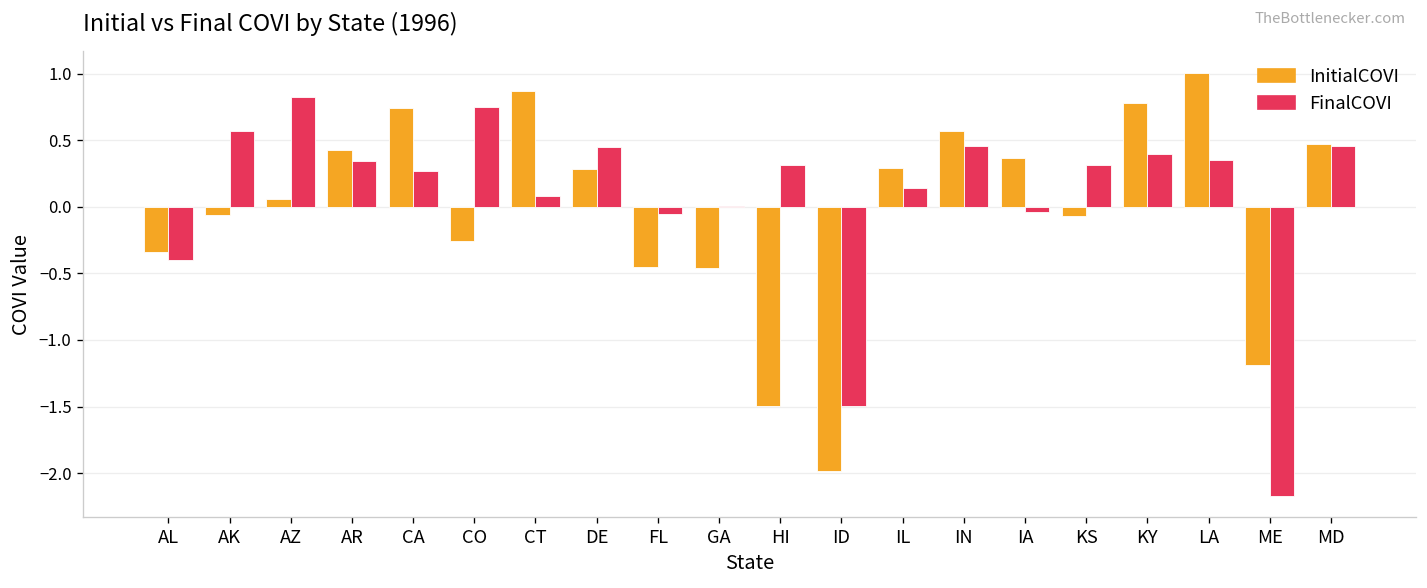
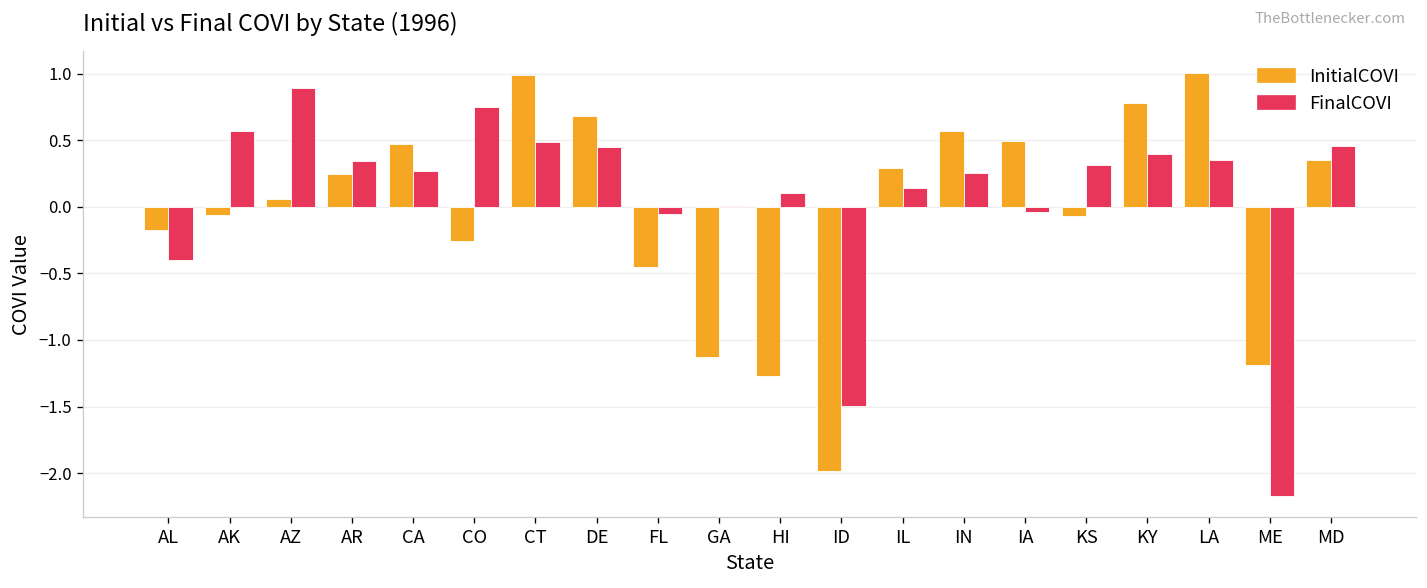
  {
    "InitialCOVI": {
-     "AL": -0.34,
+     "AL": -0.17,
      "AK": -0.06,
      "AZ": 0.06,
-     "AR": 0.42,
-     "CA": 0.74,
+     "AR": 0.24,
+     "CA": 0.47,
      "CO": -0.26,
-     "CT": 0.87,
-     "DE": 0.28,
+     "CT": 0.99,
+     "DE": 0.69,
      "FL": -0.45,
-     "GA": -0.46,
-     "HI": -1.50,
+     "GA": -1.12,
+     "HI": -1.27,
      "ID": -1.99,
      "IL": 0.29,
      "IN": 0.57,
-     "IA": 0.37,
+     "IA": 0.50,
      "KS": -0.07,
      "KY": 0.78,
      "LA": 1.01,
      "ME": -1.19,
-     "MD": 0.47
+     "MD": 0.35
    },
    "FinalCOVI": {
      "AL": -0.40,
      "AK": 0.57,
-     "AZ": 0.82,
+     "AZ": 0.89,
      "AR": 0.35,
      "CA": 0.27,
      "CO": 0.75,
-     "CT": 0.08,
+     "CT": 0.49,
      "DE": 0.45,
      "FL": -0.06,
-     "HI": 0.31,
+     "HI": 0.10,
      "ID": -1.49,
      "IL": 0.14,
-     "IN": 0.46,
+     "IN": 0.25,
      "IA": -0.04,
      "KS": 0.32,
      "KY": 0.39,
      "LA": 0.35,
      "ME": -2.17,
      "MD": 0.46
    }
  }
